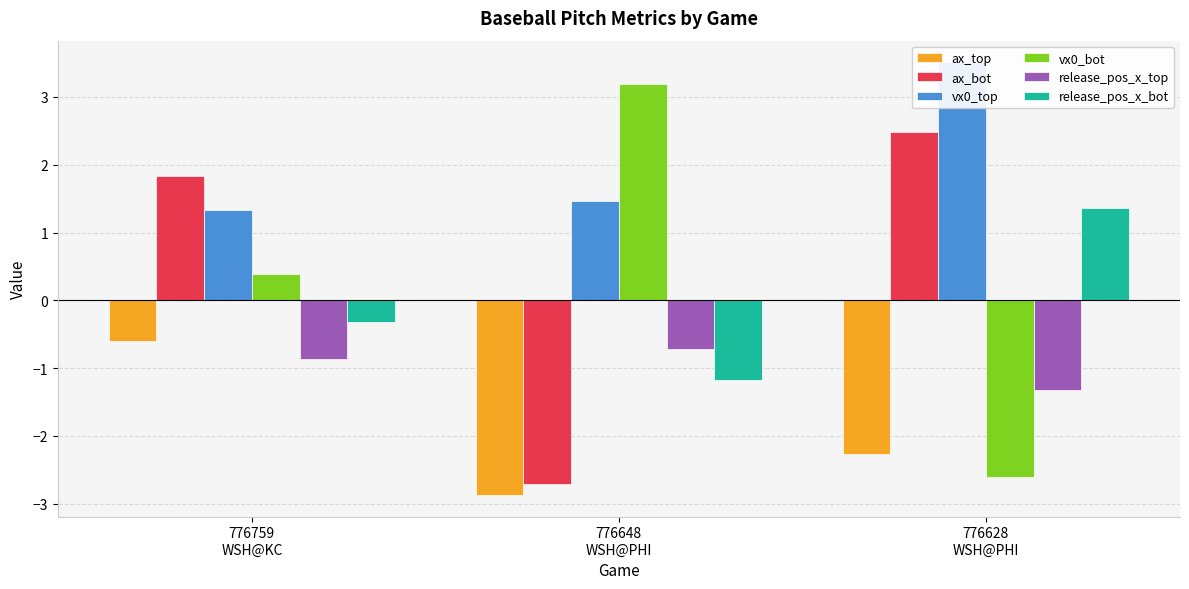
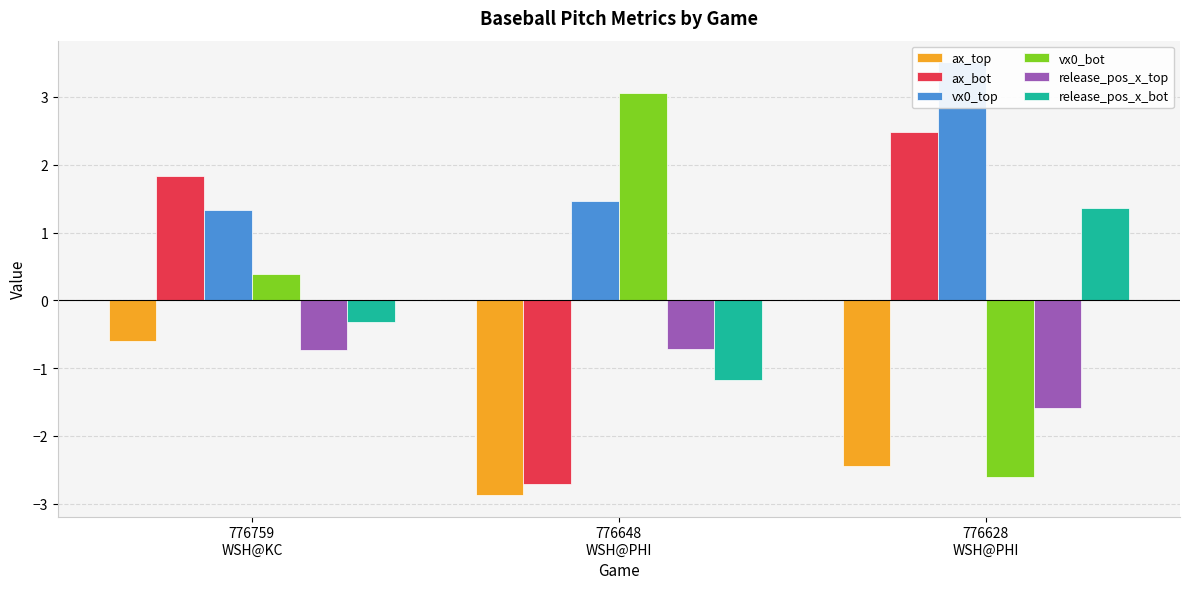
  {
    "ax_top": {
      "776759 WSH@KC": -0.6,
      "776648 WSH@PHI": -2.9,
-     "776628 WSH@PHI": -2.3
+     "776628 WSH@PHI": -2.4
    },
    "ax_bot": {
      "776759 WSH@KC": 1.8,
      "776648 WSH@PHI": -2.7,
      "776628 WSH@PHI": 2.5
    },
    "vx0_top": {
      "776759 WSH@KC": 1.3,
      "776648 WSH@PHI": 1.5
    },
    "vx0_bot": {
      "776759 WSH@KC": 0.4,
-     "776648 WSH@PHI": 3.2,
+     "776648 WSH@PHI": 3.1,
      "776628 WSH@PHI": -2.6
    },
    "release_pos_x_top": {
-     "776759 WSH@KC": -0.9,
+     "776759 WSH@KC": -0.7,
      "776648 WSH@PHI": -0.7,
-     "776628 WSH@PHI": -1.3
+     "776628 WSH@PHI": -1.6
    },
    "release_pos_x_bot": {
      "776759 WSH@KC": -0.3,
      "776648 WSH@PHI": -1.2,
      "776628 WSH@PHI": 1.4
    }
  }
